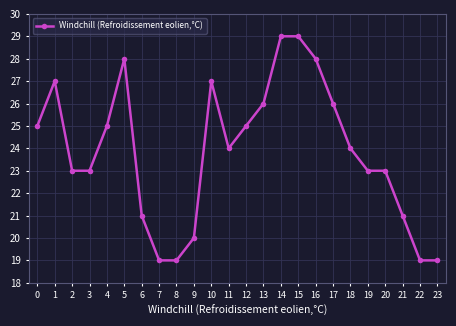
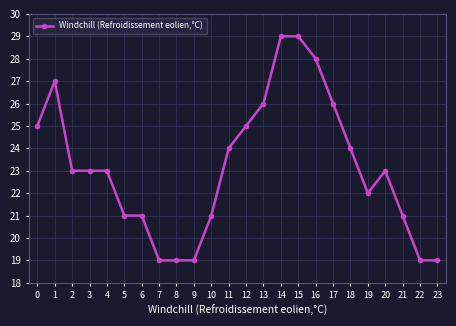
  {
    "0": 25,
    "1": 27,
    "2": 23,
    "3": 23,
-   "4": 25,
-   "5": 28,
+   "4": 23,
+   "5": 21,
    "6": 21,
    "7": 19,
    "8": 19,
-   "9": 20,
-   "10": 27,
+   "9": 19,
+   "10": 21,
    "11": 24,
    "12": 25,
    "13": 26,
    "14": 29,
    "15": 29,
    "16": 28,
    "17": 26,
    "18": 24,
-   "19": 23,
+   "19": 22,
    "20": 23,
    "21": 21,
    "22": 19,
    "23": 19
  }
